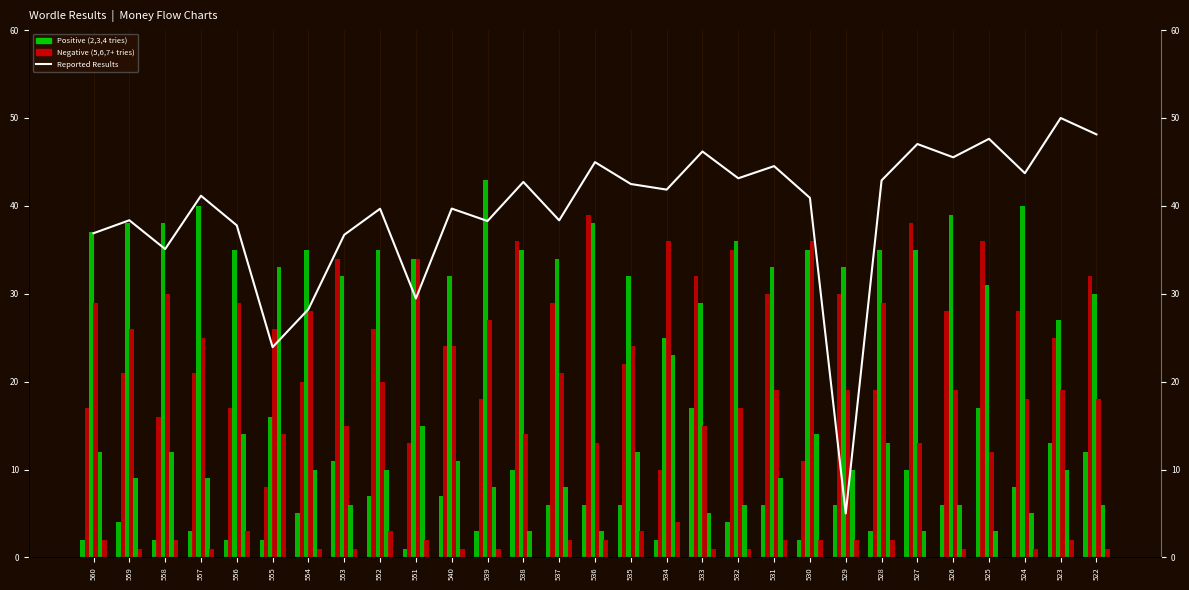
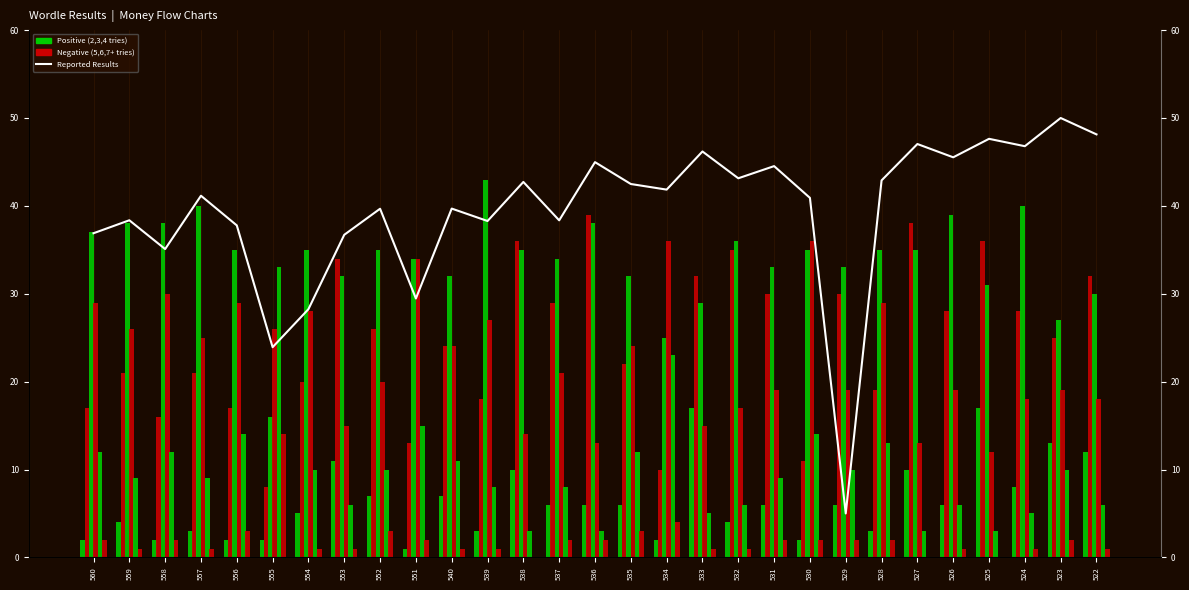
  {
    "Reported Results": {
      "560": 37,
      "559": 38,
      "558": 35,
      "557": 41,
      "556": 38,
      "555": 24,
      "554": 28,
      "553": 37,
      "552": 40,
      "551": 29,
      "540": 40,
      "539": 38,
      "538": 43,
      "537": 38,
      "536": 45,
      "535": 42,
      "534": 42,
      "533": 46,
      "532": 43,
      "531": 45,
      "530": 41,
      "529": 5,
      "528": 43,
      "527": 47,
      "526": 46,
      "525": 48,
-     "524": 44,
+     "524": 47,
      "523": 50,
      "522": 48
    }
  }
